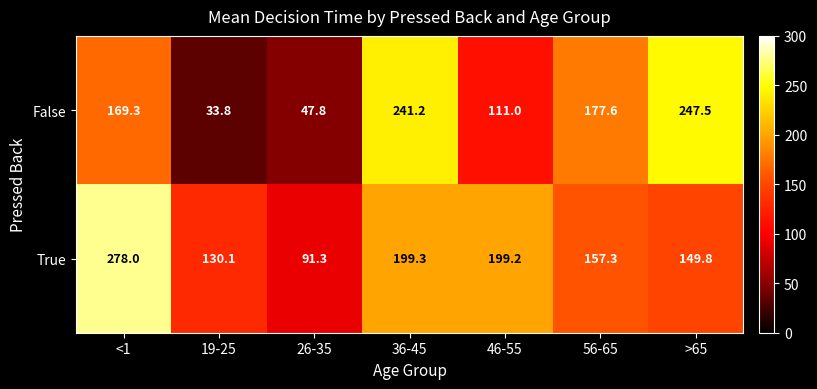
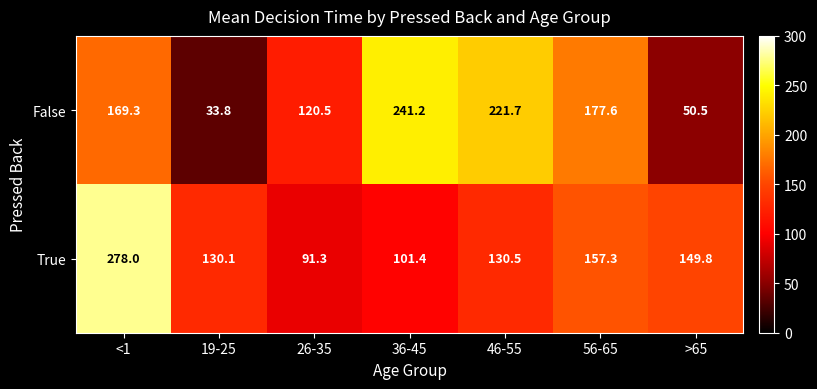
  {
    "False": {
      "<1": 169.3,
      "19-25": 33.8,
-     "26-35": 47.8,
+     "26-35": 120.5,
      "36-45": 241.2,
-     "46-55": 111.0,
+     "46-55": 221.7,
      "56-65": 177.6,
-     ">65": 247.5
+     ">65": 50.5
    },
    "True": {
      "<1": 278.0,
      "19-25": 130.1,
      "26-35": 91.3,
-     "36-45": 199.3,
-     "46-55": 199.2,
+     "36-45": 101.4,
+     "46-55": 130.5,
      "56-65": 157.3,
      ">65": 149.8
    }
  }
